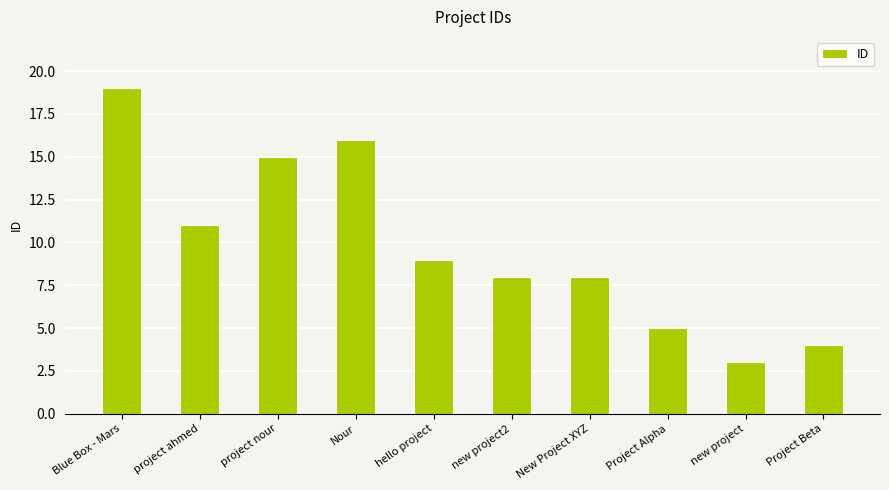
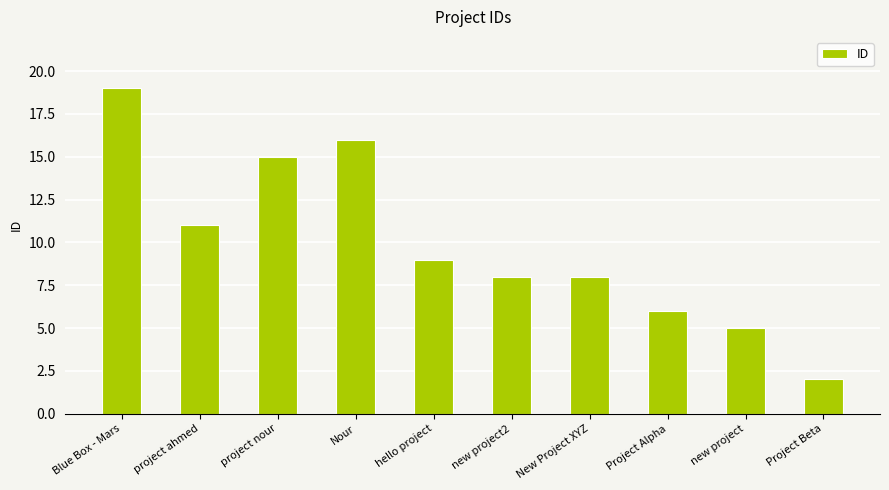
  {
    "Blue Box - Mars": 19,
    "project ahmed": 11,
    "project nour": 15,
    "Nour": 16,
    "hello project": 9,
    "new project2": 8,
    "New Project XYZ": 8,
-   "Project Alpha": 5,
-   "new project": 3,
-   "Project Beta": 4
+   "Project Alpha": 6,
+   "new project": 5,
+   "Project Beta": 2
  }
